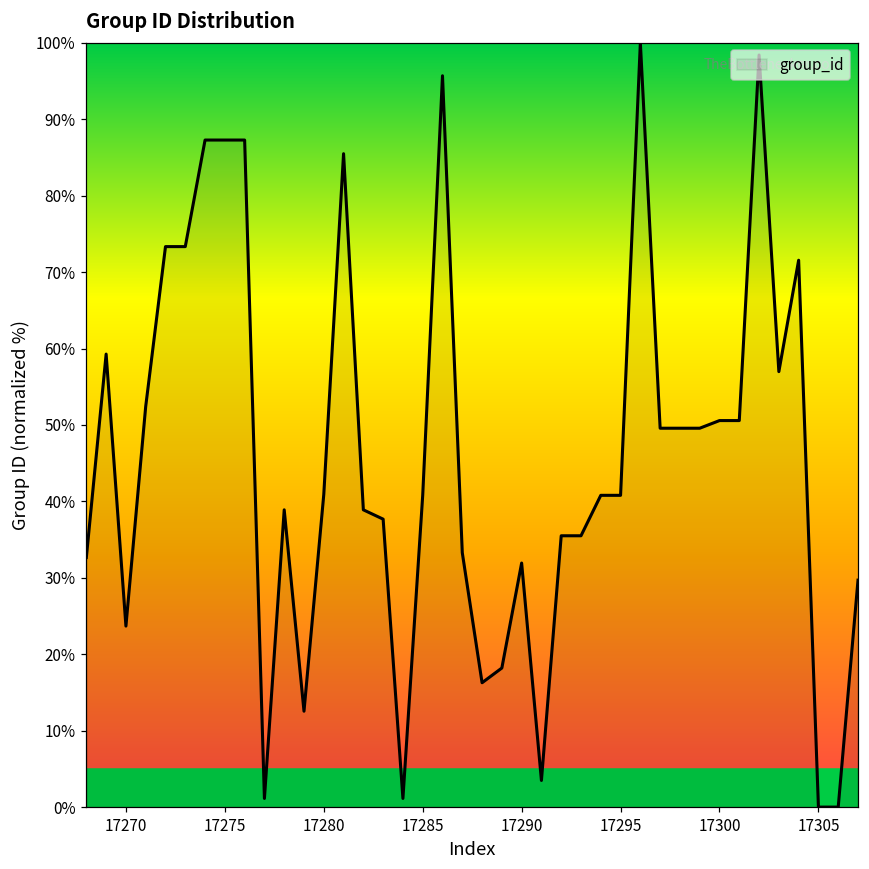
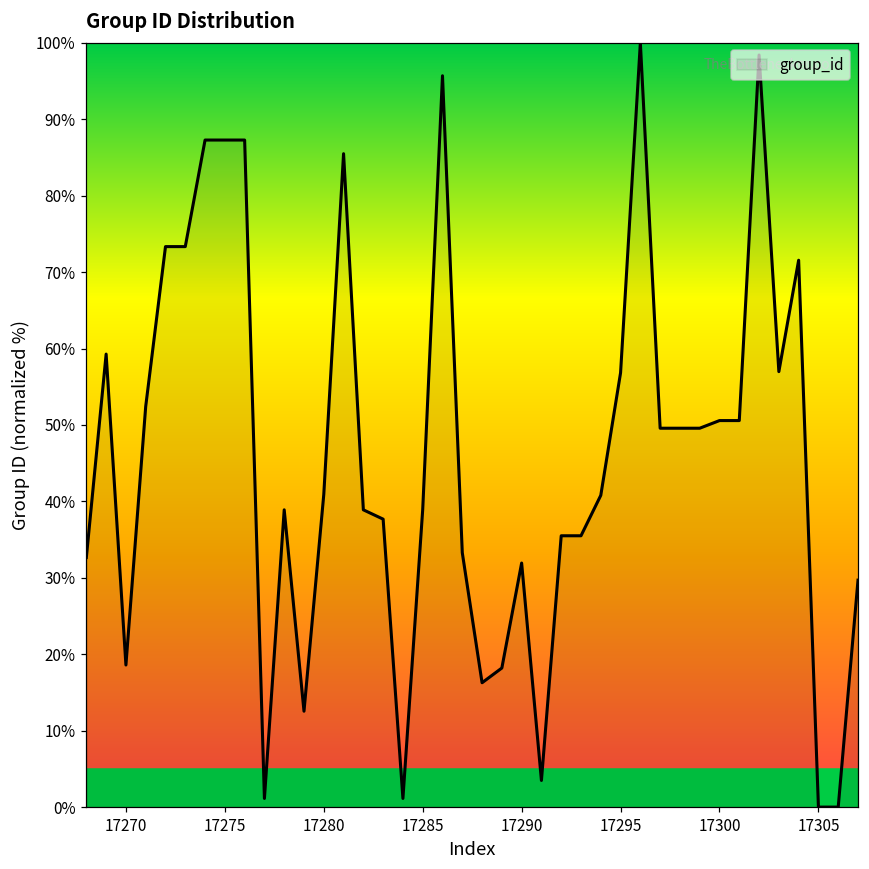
  {
-   "17270": "24%",
+   "17270": "19%",
    "17275": "87%",
    "17280": "41%",
-   "17285": "41%",
+   "17285": "39%",
    "17290": "32%",
-   "17295": "41%",
+   "17295": "57%",
    "17300": "51%"
  }
